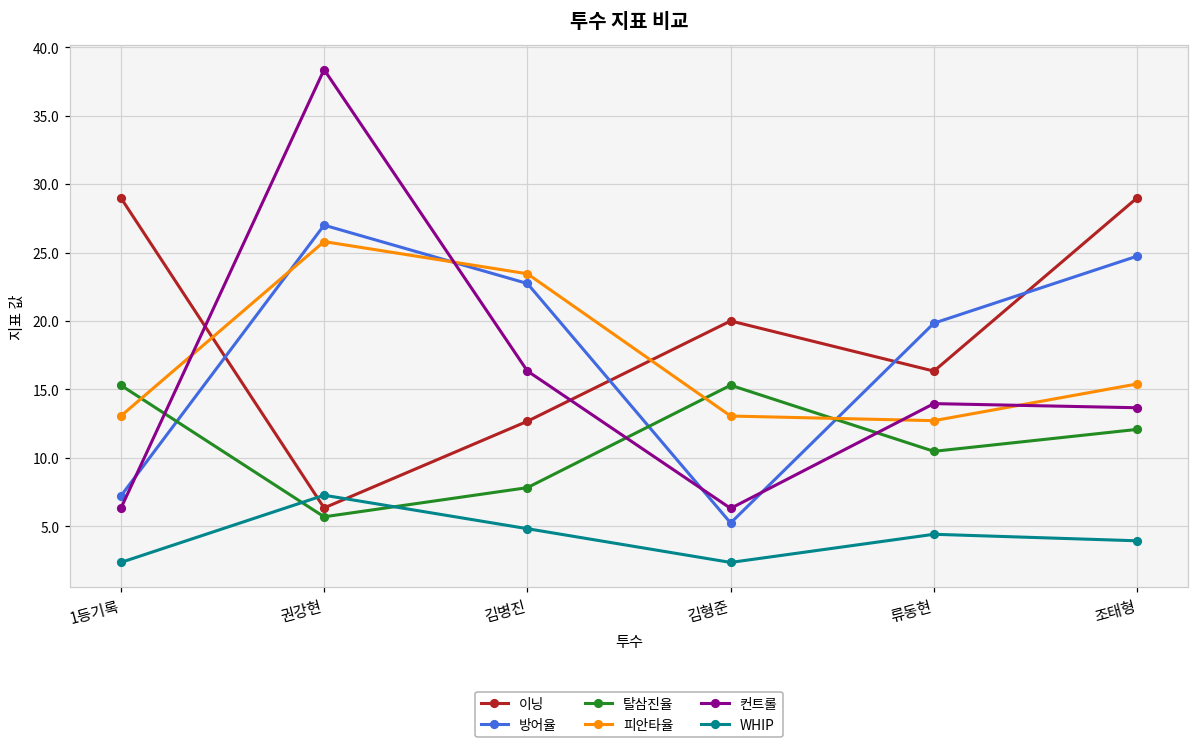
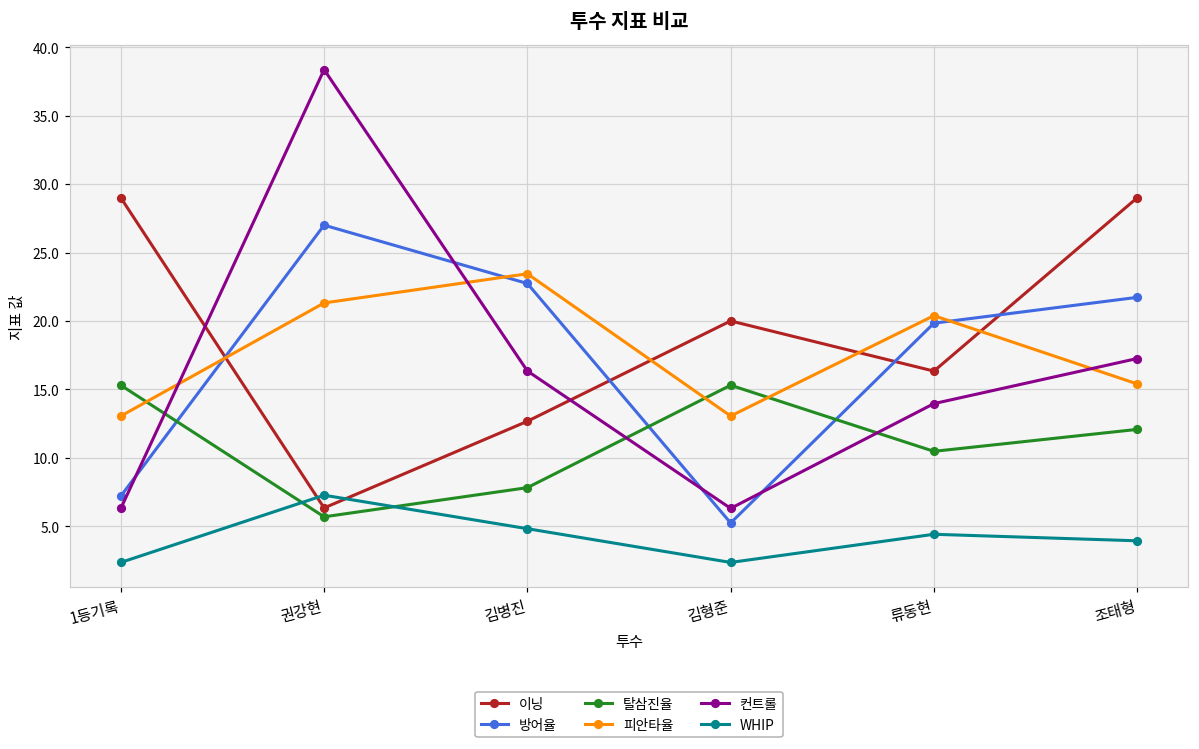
  {
    "이닝": {
      "1등기록": 29.0,
      "권강현": 6.3,
      "김병진": 12.7,
      "김형준": 20.0,
      "류동현": 16.3,
      "조태형": 29.0
    },
    "방어율": {
      "1등기록": 7.2,
      "권강현": 27.0,
      "김병진": 22.7,
      "김형준": 5.2,
      "류동현": 19.8,
-     "조태형": 24.7
+     "조태형": 21.7
    },
    "탈삼진율": {
      "1등기록": 15.3,
      "권강현": 5.7,
      "김병진": 7.8,
      "김형준": 15.3,
      "류동현": 10.5,
      "조태형": 12.1
    },
    "피안타율": {
      "1등기록": 13.1,
-     "권강현": 25.8,
+     "권강현": 21.3,
      "김병진": 23.4,
      "김형준": 13.1,
-     "류동현": 12.7,
+     "류동현": 20.4,
      "조태형": 15.4
    },
    "컨트롤": {
      "1등기록": 6.3,
      "권강현": 38.4,
      "김병진": 16.3,
      "김형준": 6.3,
      "류동현": 14.0,
-     "조태형": 13.7
+     "조태형": 17.3
    },
    "WHIP": {
      "1등기록": 2.4,
      "권강현": 7.3,
      "김병진": 4.8,
      "김형준": 2.4,
      "류동현": 4.4,
      "조태형": 3.9
    }
  }
